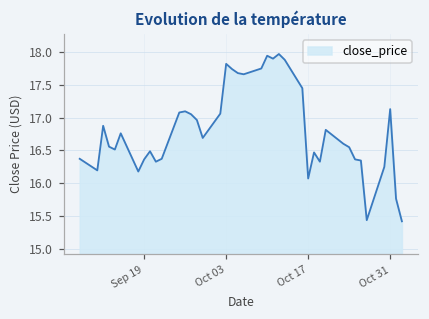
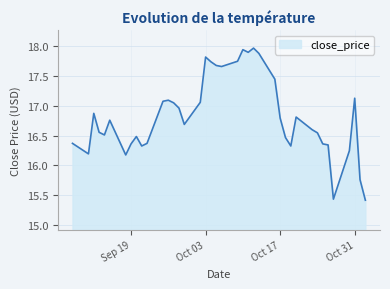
  {
    "Sep 19": 16.4,
    "Oct 03": 17.8,
-   "Oct 17": 16.1,
+   "Oct 17": 16.8,
    "Oct 31": 17.1
  }
